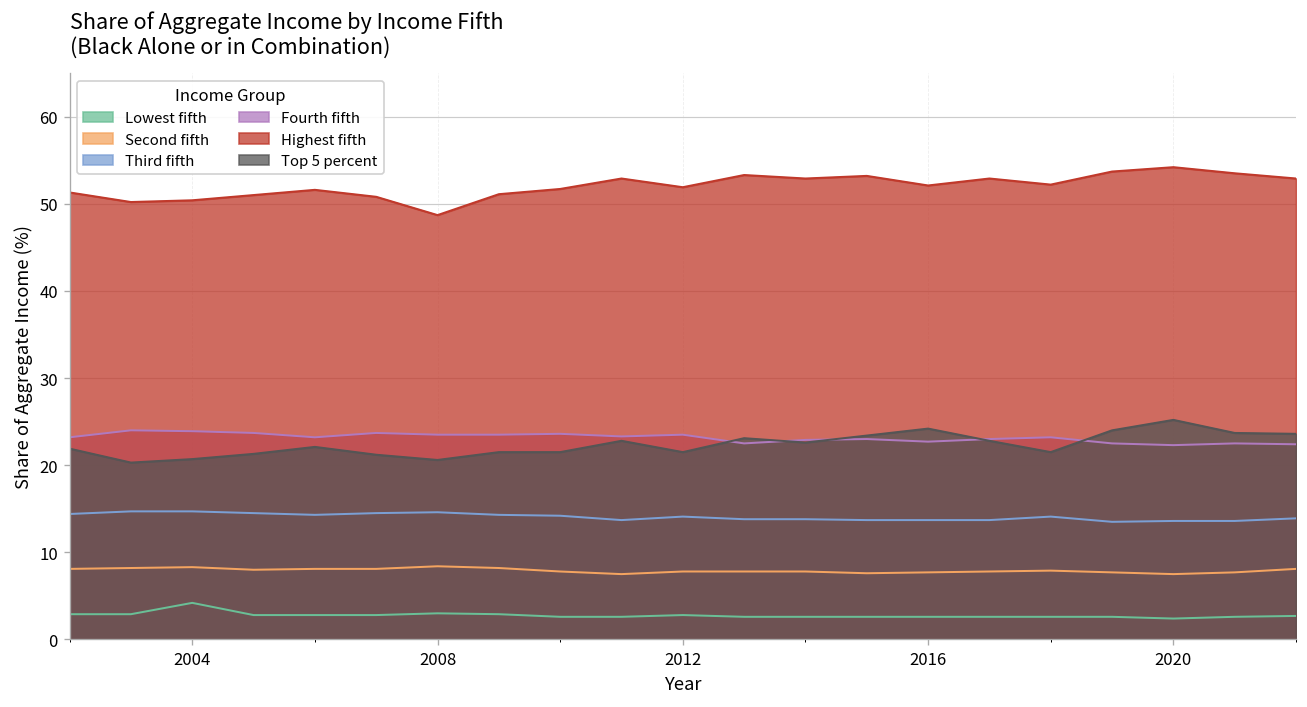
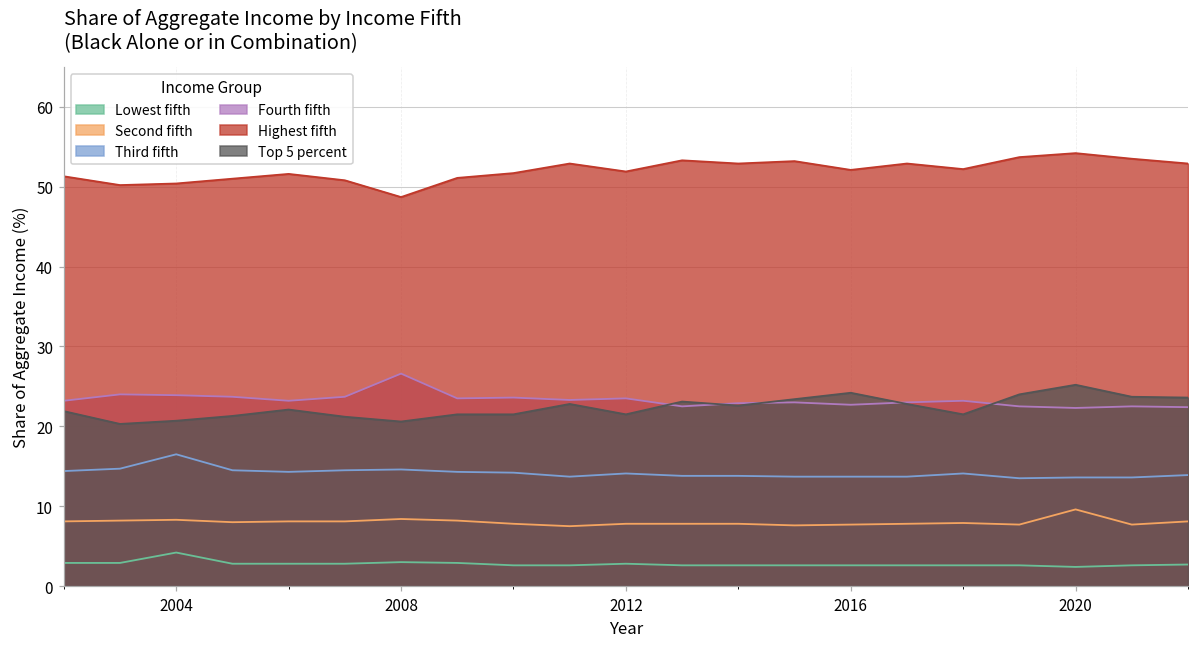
  {
    "Lowest fifth": {
      "2004": 4,
      "2008": 3,
      "2012": 3,
      "2016": 3,
      "2020": 2
    },
    "Second fifth": {
      "2004": 8,
      "2008": 8,
      "2012": 8,
      "2016": 8,
-     "2020": 8
+     "2020": 10
    },
    "Third fifth": {
-     "2004": 15,
+     "2004": 17,
      "2008": 15,
      "2012": 14,
      "2016": 14,
      "2020": 14
    },
    "Fourth fifth": {
      "2004": 24,
-     "2008": 24,
+     "2008": 27,
      "2012": 24,
      "2016": 23,
      "2020": 22
    },
    "Highest fifth": {
      "2004": 50,
      "2008": 49,
      "2012": 52,
      "2016": 52,
      "2020": 54
    },
    "Top 5 percent": {
      "2004": 21,
      "2008": 21,
      "2012": 22,
      "2016": 24,
      "2020": 25
    }
  }
